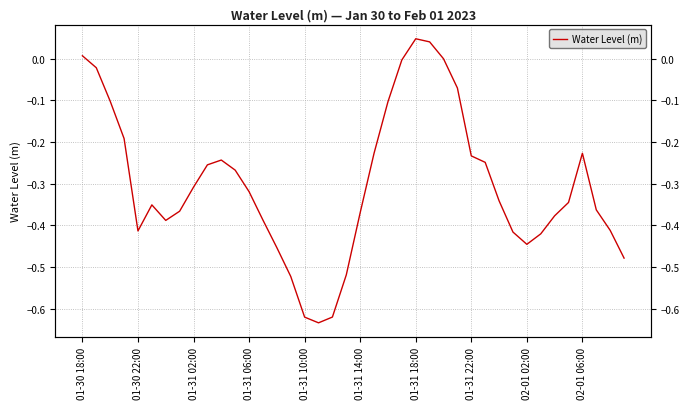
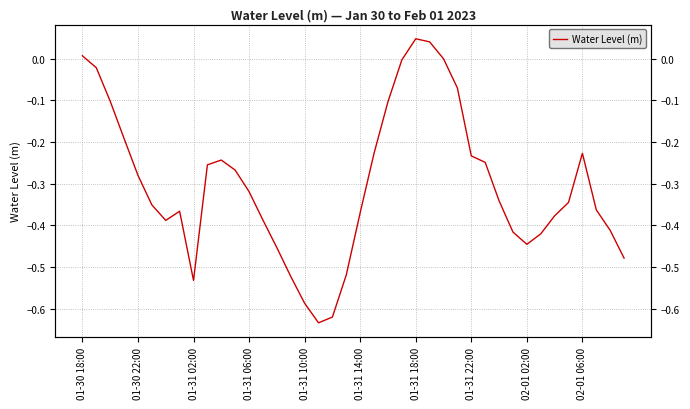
  {
    "01-30 18:00": 0.01,
-   "01-30 22:00": -0.41,
-   "01-31 02:00": -0.31,
+   "01-30 22:00": -0.28,
+   "01-31 02:00": -0.53,
    "01-31 06:00": -0.32,
-   "01-31 10:00": -0.62,
+   "01-31 10:00": -0.59,
    "01-31 14:00": -0.37,
    "01-31 18:00": 0.05,
    "01-31 22:00": -0.23,
    "02-01 02:00": -0.45,
    "02-01 06:00": -0.23
  }
